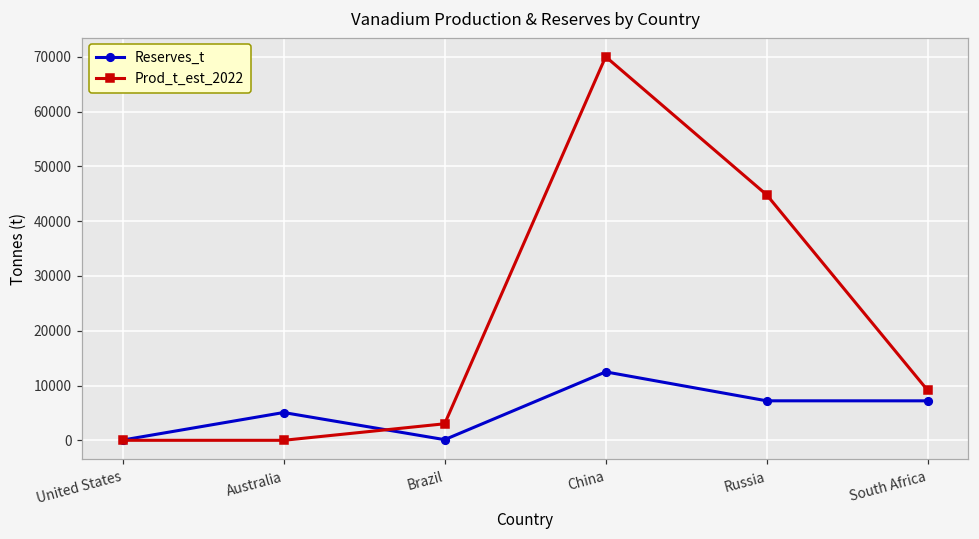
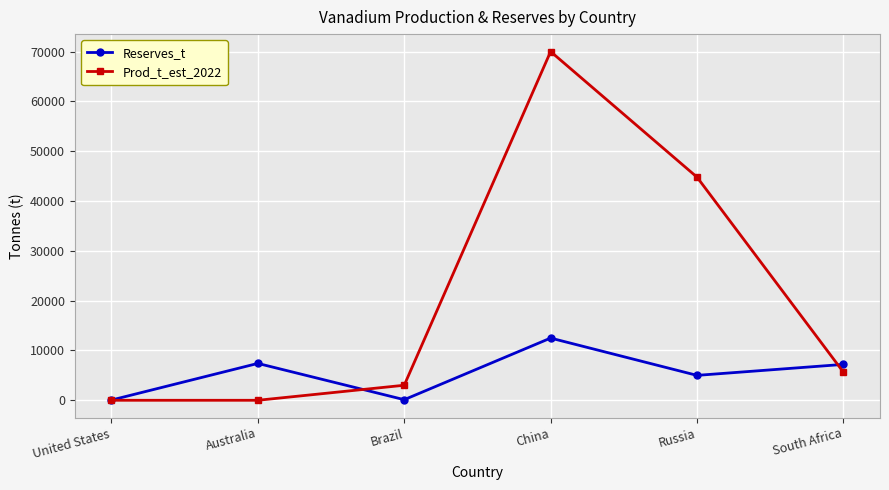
  {
    "Reserves_t": {
-     "Australia": 5000,
+     "Australia": 7000,
      "Brazil": 0,
      "China": 12000,
-     "Russia": 7000,
+     "Russia": 5000,
      "South Africa": 7000
    },
    "Prod_t_est_2022": {
      "Australia": 0,
      "Brazil": 3000,
      "China": 70000,
      "Russia": 45000,
-     "South Africa": 9000
+     "South Africa": 6000
    }
  }
